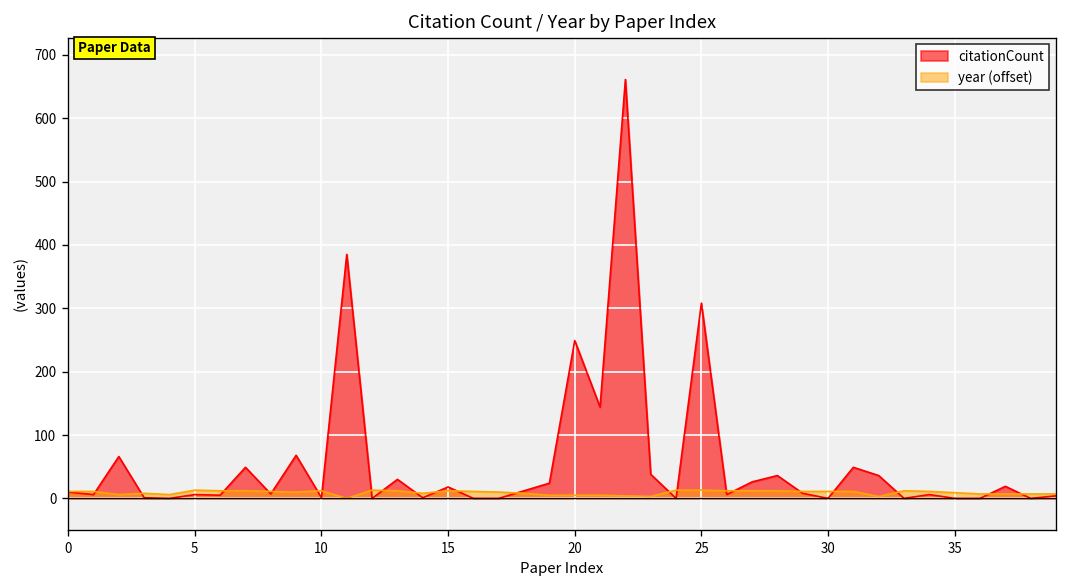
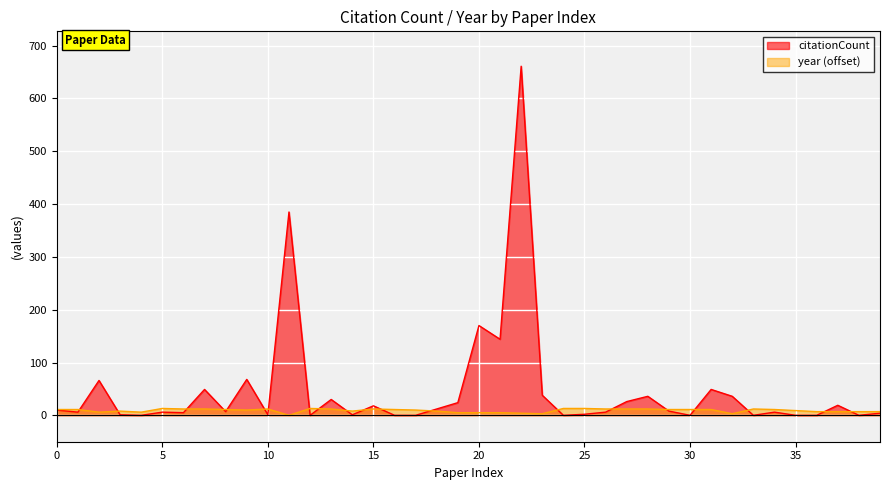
  {
    "citationCount": {
      "5": 10,
      "10": 0,
      "15": 20,
-     "20": 250,
-     "25": 310,
+     "20": 170,
+     "25": 0,
      "30": 0,
      "35": 0
    },
    "year (offset)": {
      "5": 10,
      "10": 10,
      "15": 10,
      "20": 10,
      "25": 10,
      "30": 10,
      "35": 10
    }
  }
